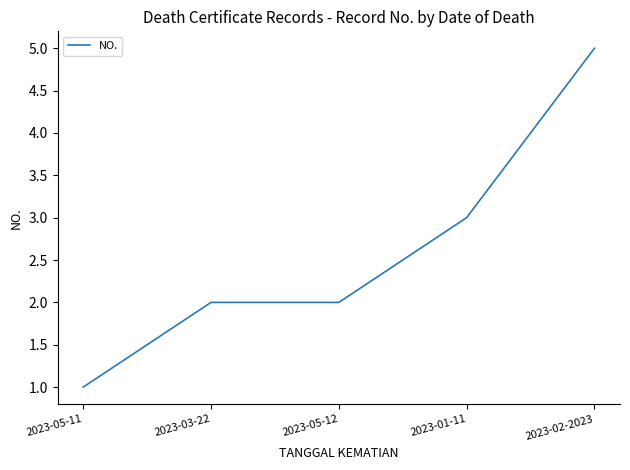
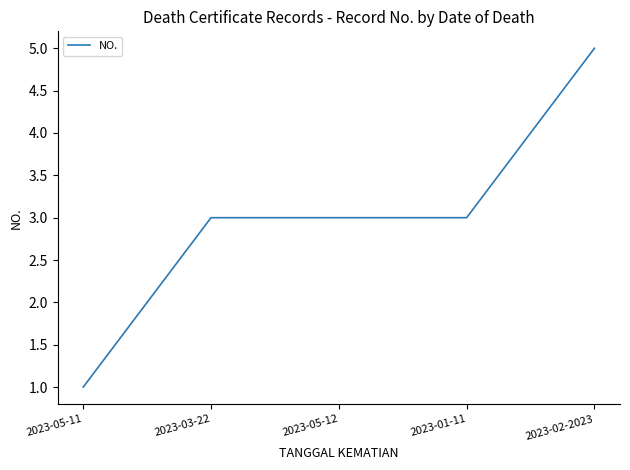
  {
    "2023-05-11": 1,
-   "2023-03-22": 2,
-   "2023-05-12": 2,
+   "2023-03-22": 3,
+   "2023-05-12": 3,
    "2023-01-11": 3,
    "2023-02-2023": 5
  }
